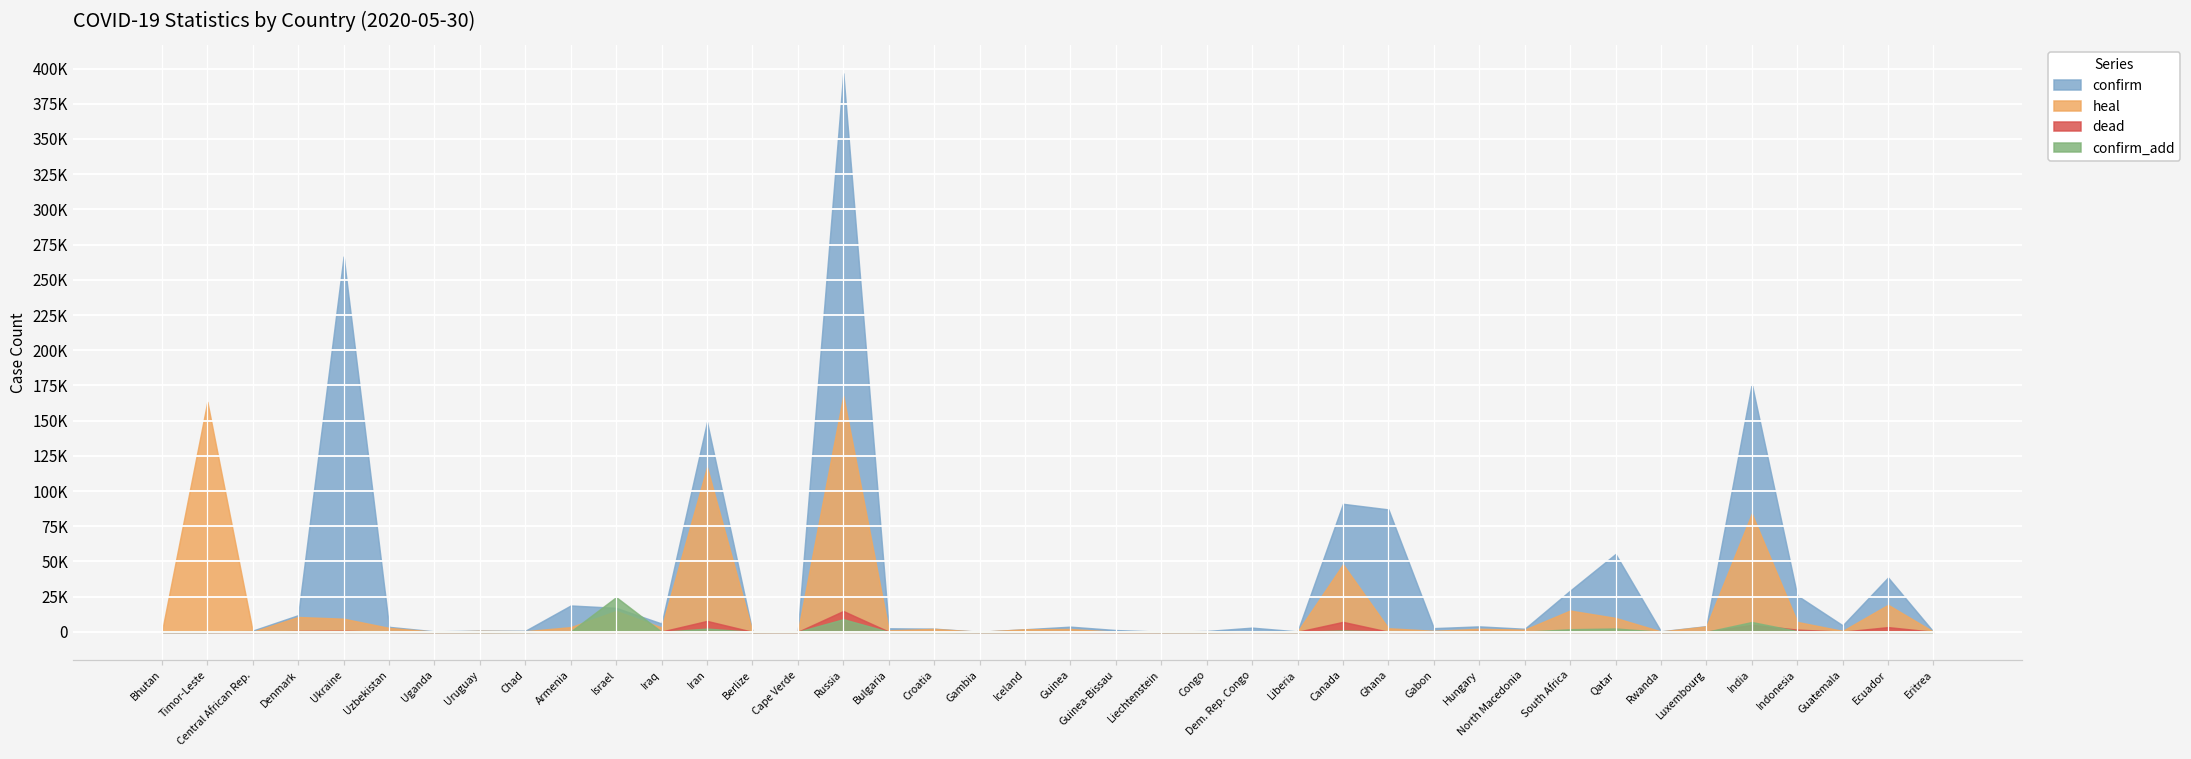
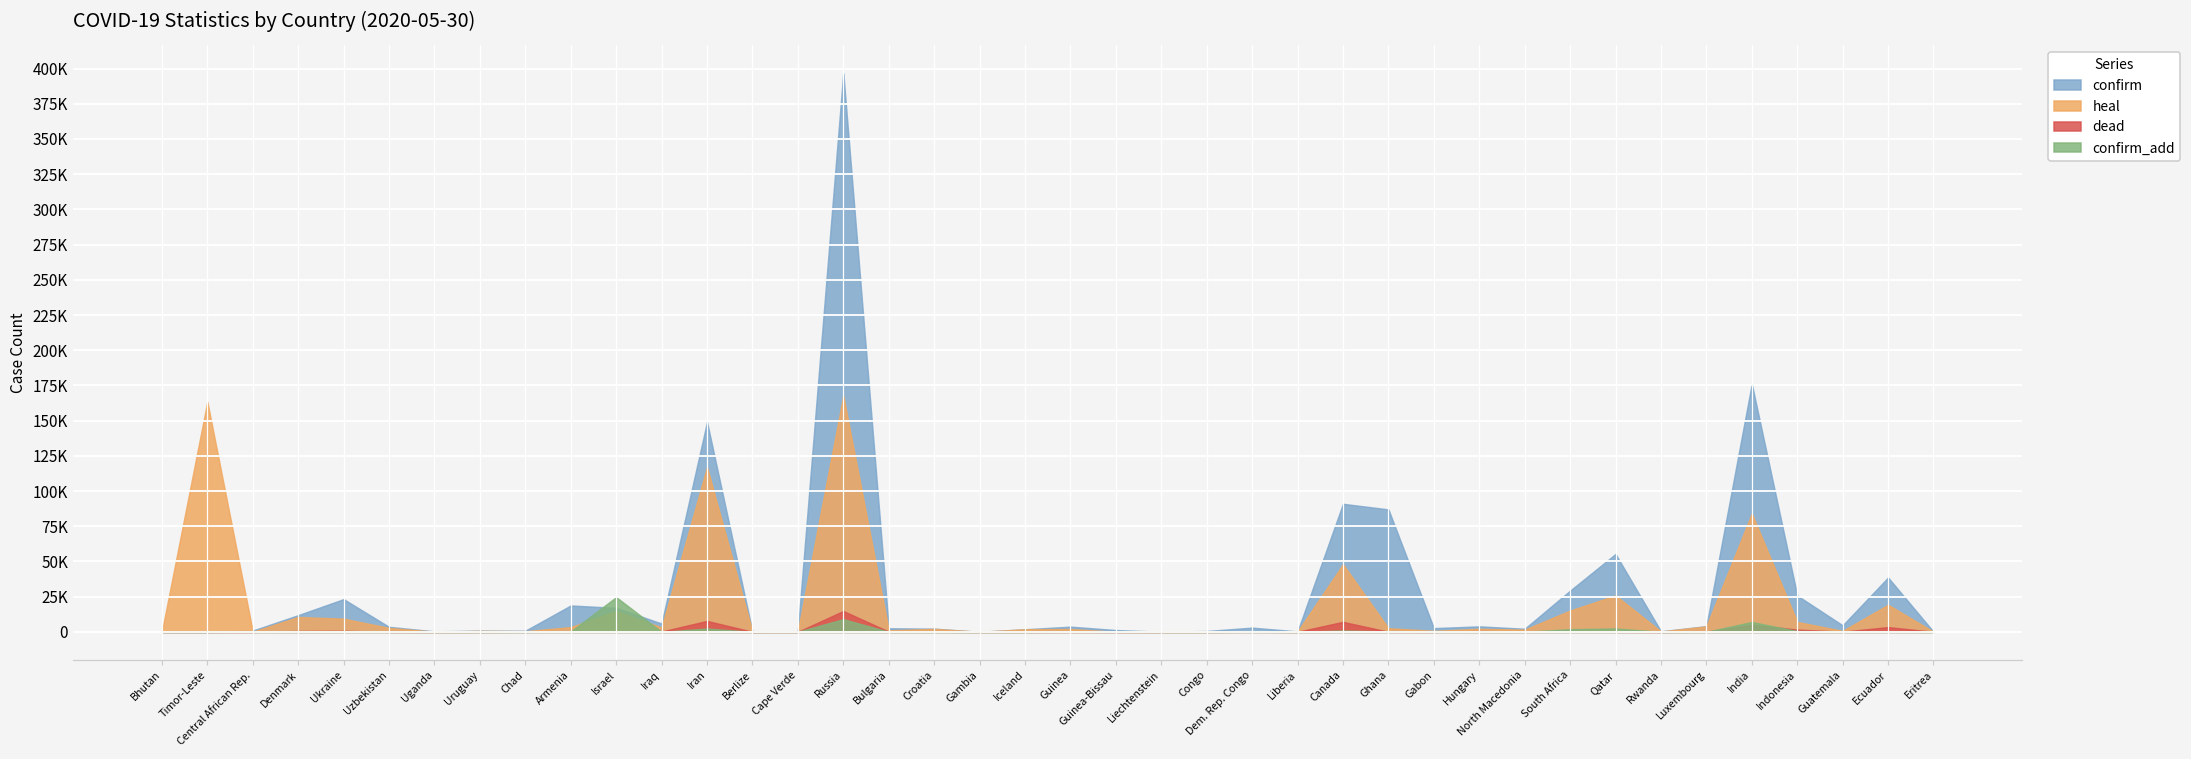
  {
    "confirm": {
-     "Ukraine": 266000,
+     "Ukraine": 23000,
      "Armenia": 19000,
      "Israel": 17000,
      "Iraq": 6000,
      "Iran": 149000,
      "Russia": 397000,
      "Dem. Rep. Congo": 3000,
      "Canada": 91000,
      "Ghana": 87000,
      "South Africa": 29000,
      "Qatar": 55000,
      "India": 176000,
      "Indonesia": 26000,
      "Guatemala": 5000,
      "Ecuador": 39000
    },
    "heal": {
      "Timor-Leste": 163000,
      "Ukraine": 9000,
      "Armenia": 3000,
      "Israel": 15000,
      "Iraq": 3000,
      "Iran": 117000,
      "Russia": 167000,
      "Canada": 48000,
      "Ghana": 3000,
      "South Africa": 15000,
-     "Qatar": 10000,
+     "Qatar": 26000,
      "India": 84000,
      "Indonesia": 7000,
      "Ecuador": 19000
    },
    "dead": {
      "Iran": 8000,
      "Russia": 15000,
      "Canada": 7000,
      "Ecuador": 3000
    },
    "confirm_add": {
      "Israel": 25000,
      "Iran": 2000,
      "Russia": 9000,
      "Qatar": 2000
    }
  }
